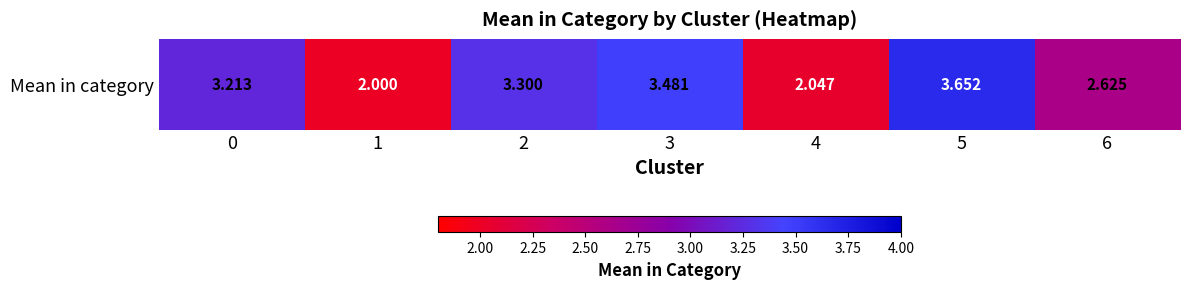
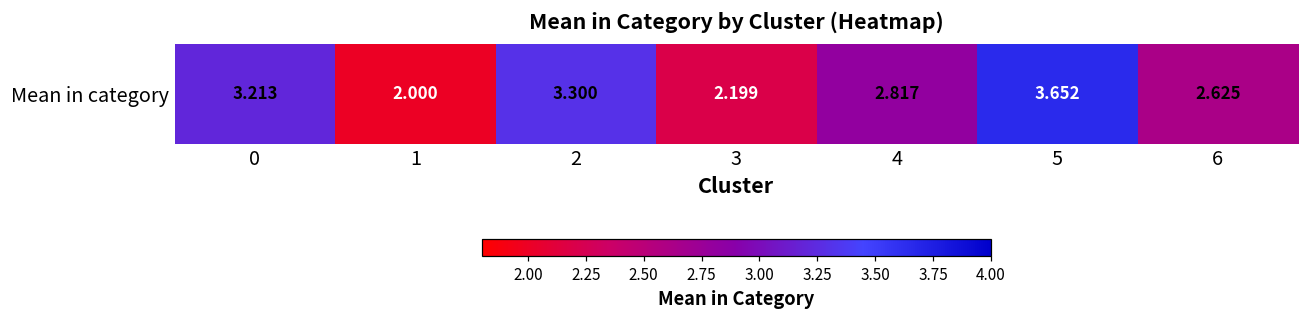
  {
    "Mean in category": {
      "0": 3.213,
      "1": 2.000,
      "2": 3.300,
-     "3": 3.481,
-     "4": 2.047,
+     "3": 2.199,
+     "4": 2.817,
      "5": 3.652,
      "6": 2.625
    }
  }
